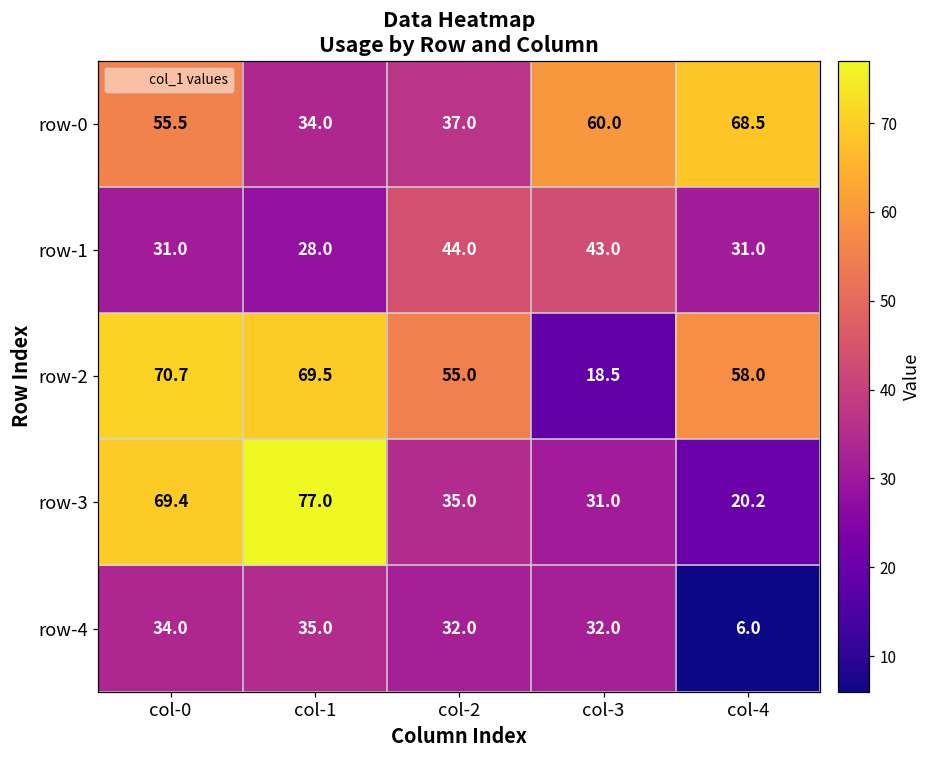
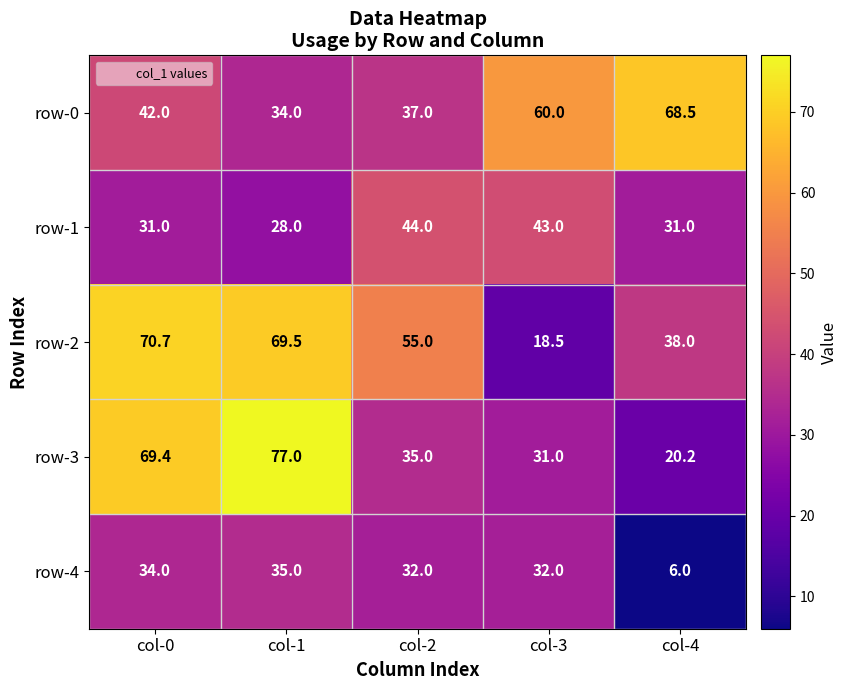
  {
    "row-0": {
-     "col-0": 55.5,
+     "col-0": 42.0,
      "col-1": 34.0,
      "col-2": 37.0,
      "col-3": 60.0,
      "col-4": 68.5
    },
    "row-1": {
      "col-0": 31.0,
      "col-1": 28.0,
      "col-2": 44.0,
      "col-3": 43.0,
      "col-4": 31.0
    },
    "row-2": {
      "col-0": 70.7,
      "col-1": 69.5,
      "col-2": 55.0,
      "col-3": 18.5,
-     "col-4": 58.0
+     "col-4": 38.0
    },
    "row-3": {
      "col-0": 69.4,
      "col-1": 77.0,
      "col-2": 35.0,
      "col-3": 31.0,
      "col-4": 20.2
    },
    "row-4": {
      "col-0": 34.0,
      "col-1": 35.0,
      "col-2": 32.0,
      "col-3": 32.0,
      "col-4": 6.0
    }
  }
